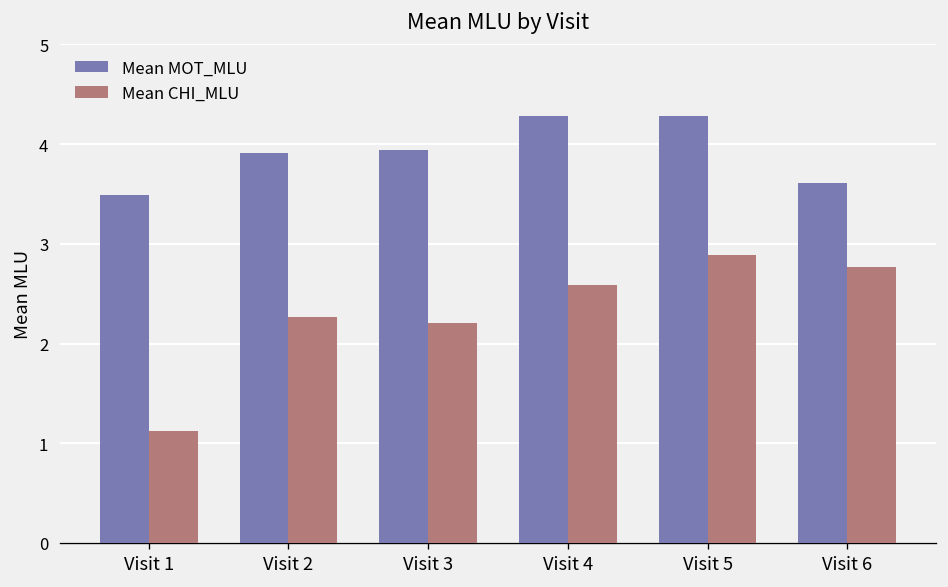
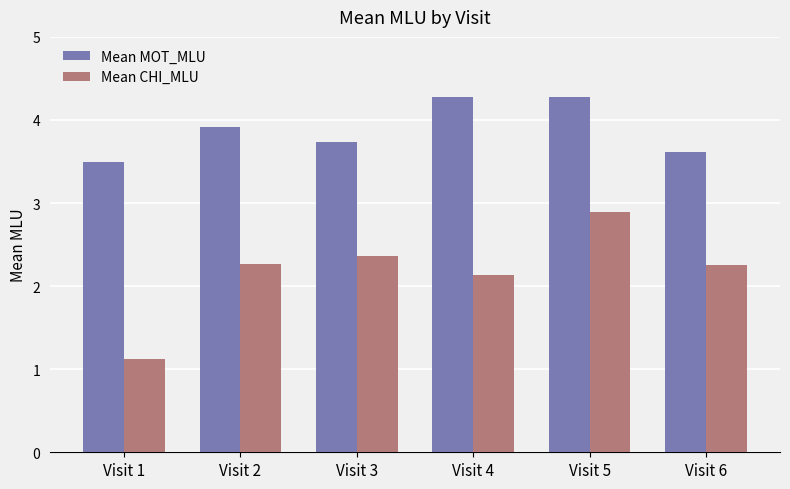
  {
    "Mean MOT_MLU": {
      "Visit 1": 3.5,
      "Visit 2": 3.9,
-     "Visit 3": 3.9,
+     "Visit 3": 3.7,
      "Visit 4": 4.3,
      "Visit 5": 4.3,
      "Visit 6": 3.6
    },
    "Mean CHI_MLU": {
      "Visit 1": 1.1,
      "Visit 2": 2.3,
-     "Visit 3": 2.2,
-     "Visit 4": 2.6,
+     "Visit 3": 2.4,
+     "Visit 4": 2.1,
      "Visit 5": 2.9,
-     "Visit 6": 2.8
+     "Visit 6": 2.3
    }
  }
